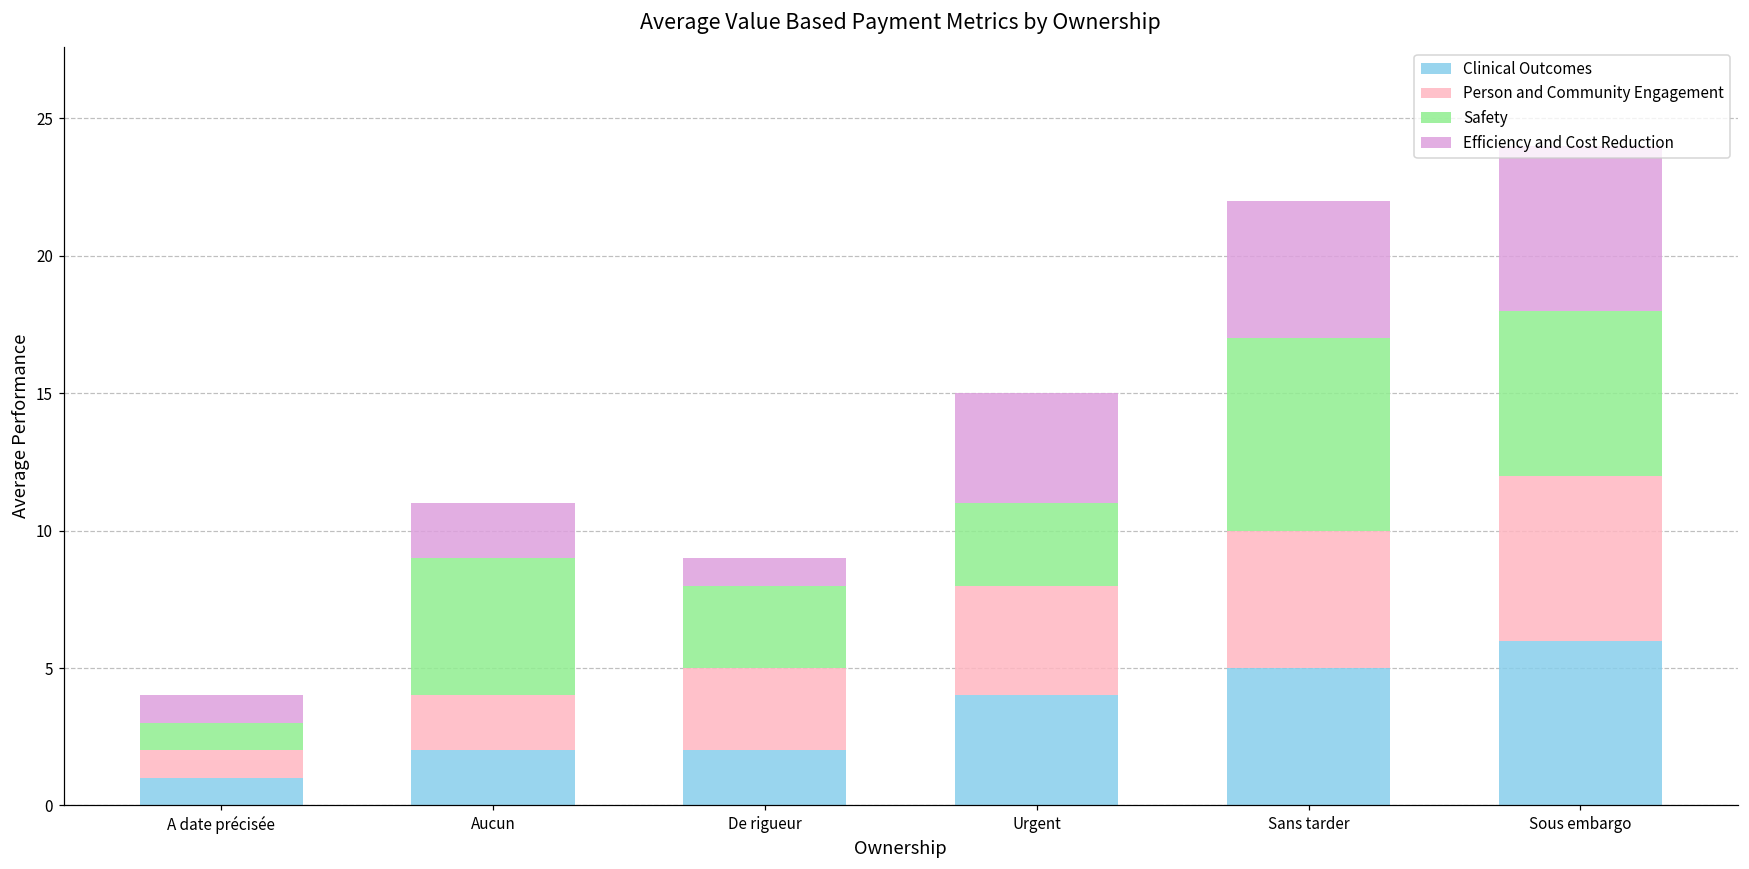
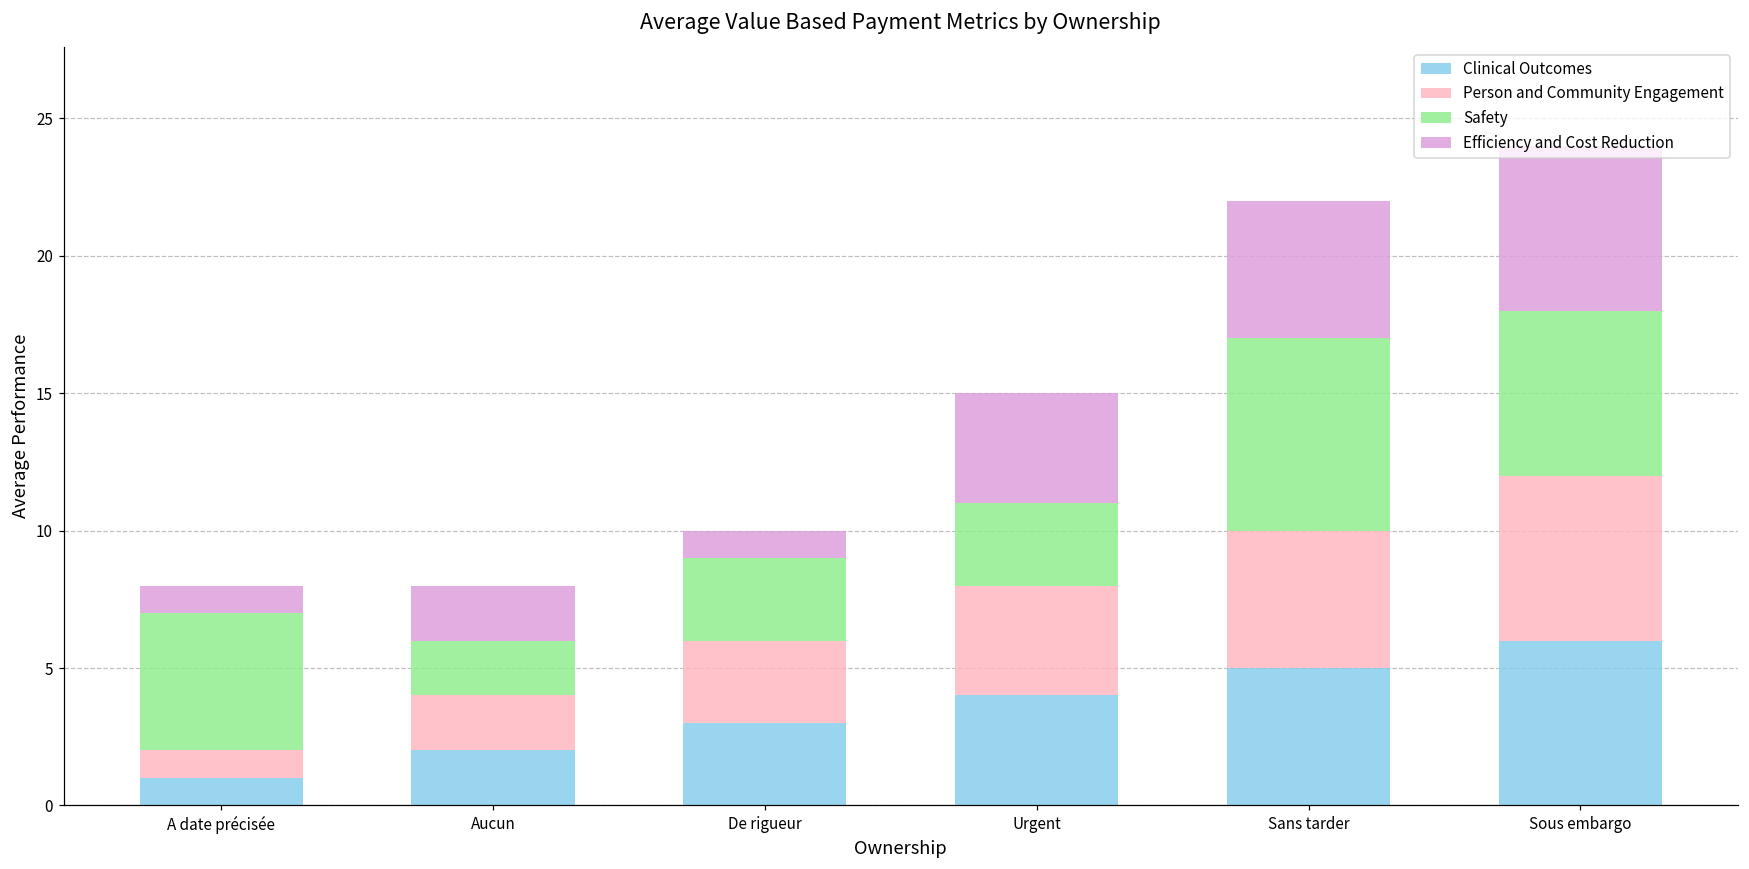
  {
    "Clinical Outcomes": {
      "A date précisée": 1,
      "Aucun": 2,
-     "De rigueur": 2,
+     "De rigueur": 3,
      "Urgent": 4,
      "Sans tarder": 5,
      "Sous embargo": 6
    },
    "Safety": {
-     "A date précisée": 1,
-     "Aucun": 5,
+     "A date précisée": 5,
+     "Aucun": 2,
      "De rigueur": 3,
      "Urgent": 3,
      "Sans tarder": 7,
      "Sous embargo": 6
    }
  }
